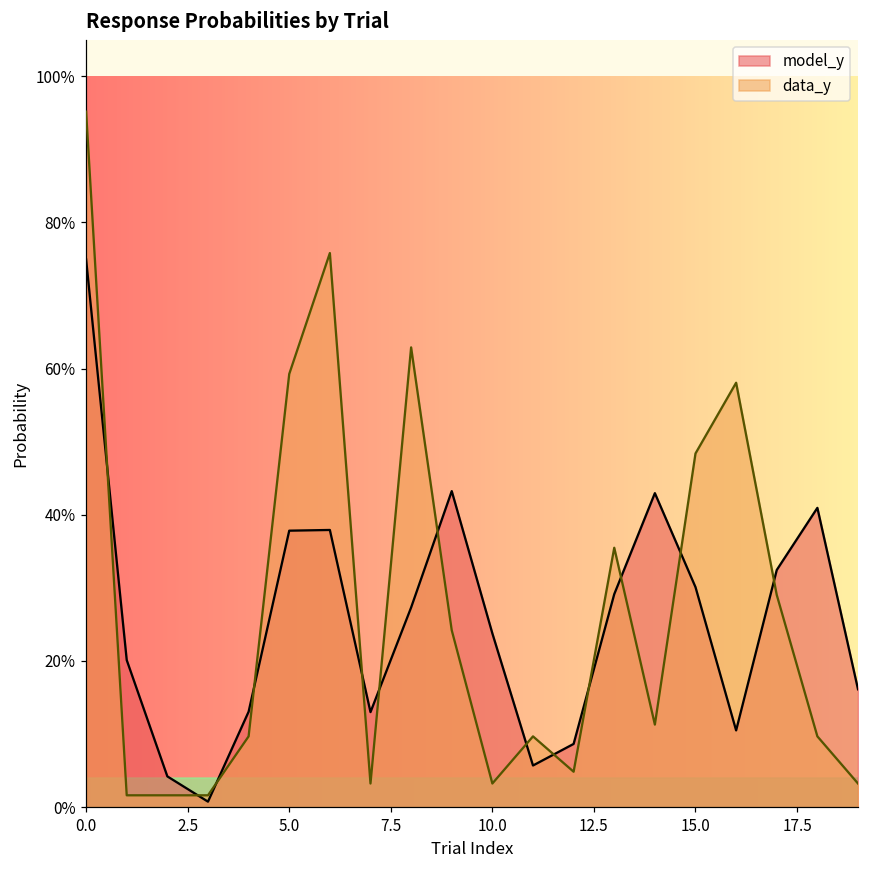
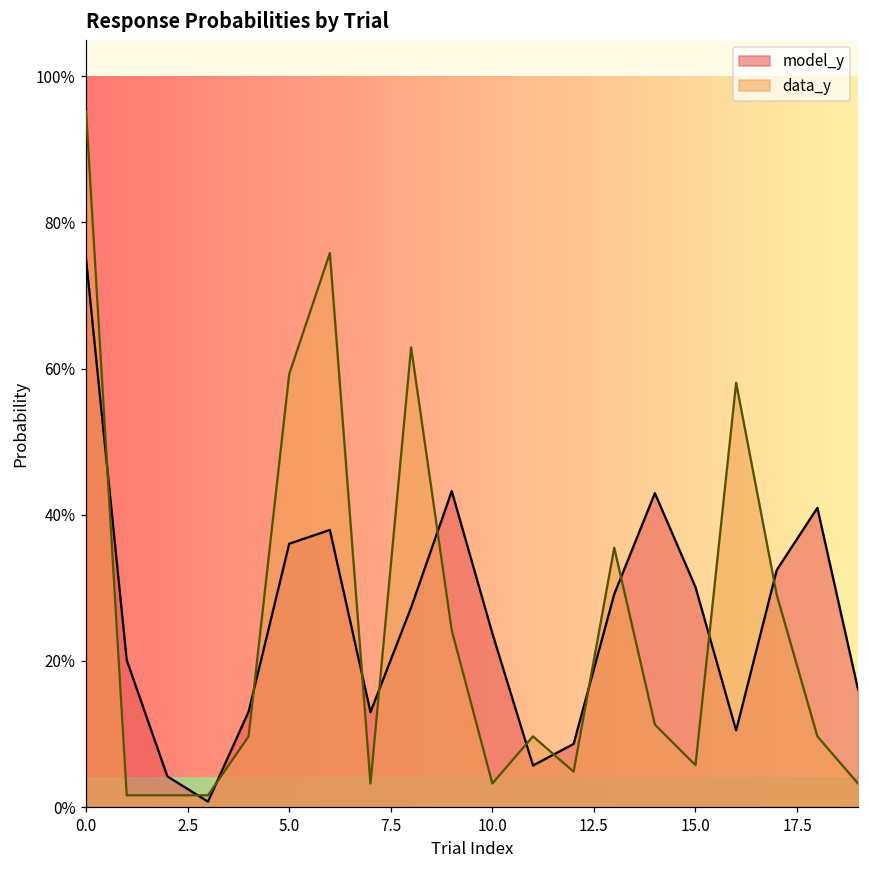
  {
    "model_y": {
      "0.0": "75%",
-     "5.0": "38%",
+     "5.0": "36%",
      "10.0": "24%",
      "15.0": "30%"
    },
    "data_y": {
      "0.0": "95%",
      "5.0": "59%",
-     "15.0": "48%"
+     "15.0": "6%"
    }
  }
